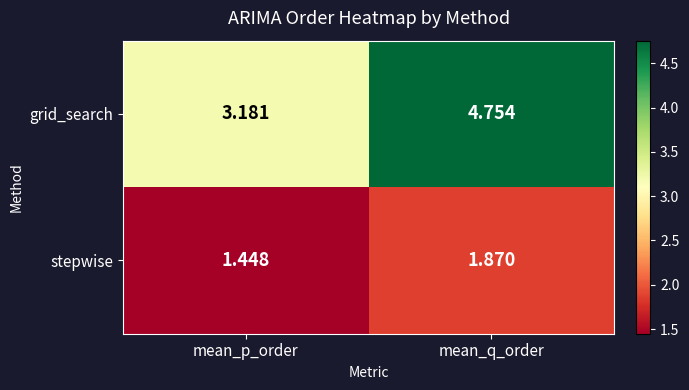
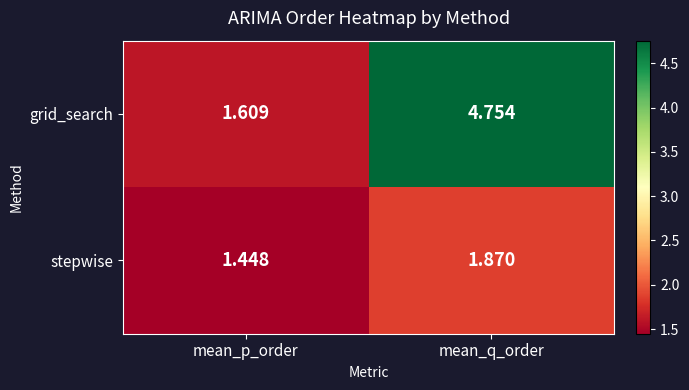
  {
    "grid_search": {
-     "mean_p_order": 3.181,
+     "mean_p_order": 1.609,
      "mean_q_order": 4.754
    },
    "stepwise": {
      "mean_p_order": 1.448,
      "mean_q_order": 1.870
    }
  }
